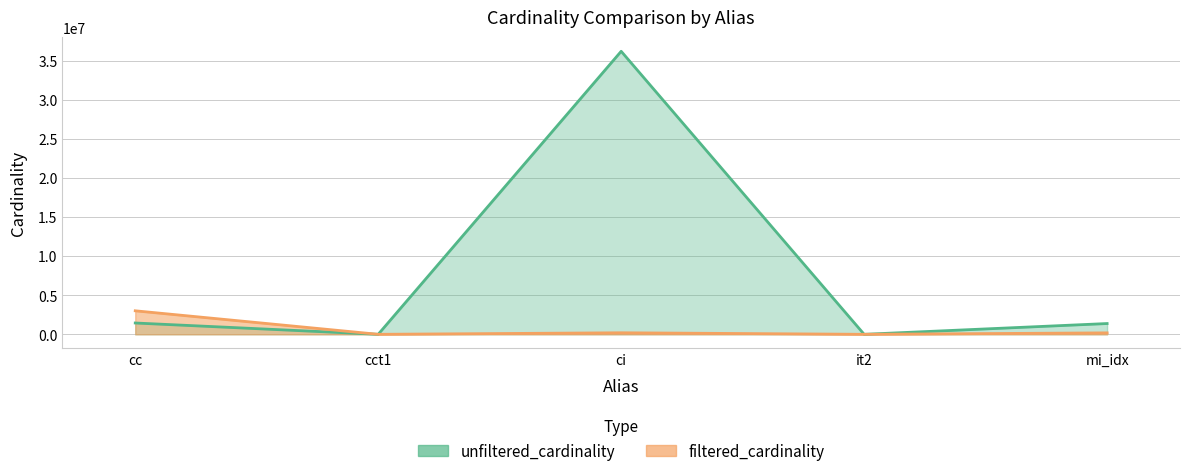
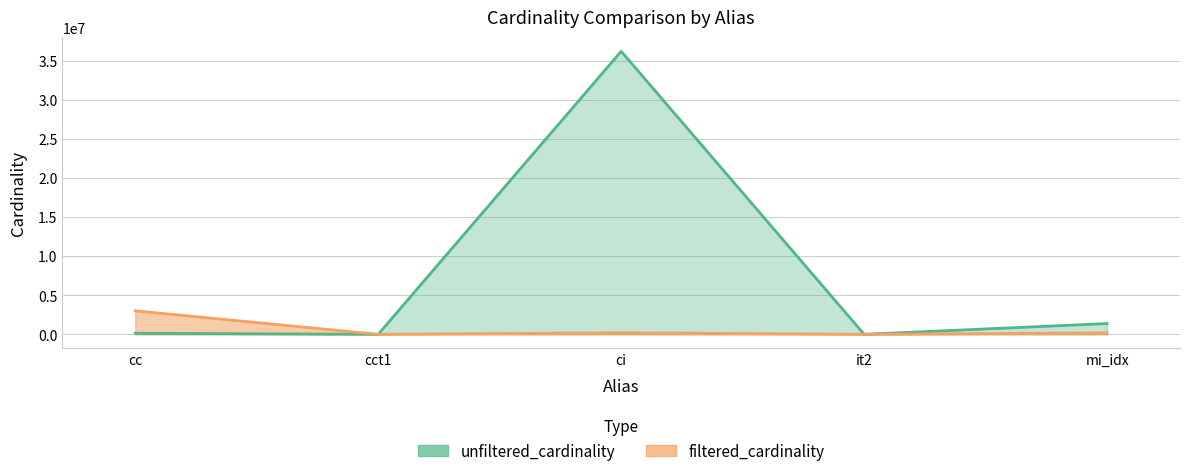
  {
    "unfiltered_cardinality": {
-     "cc": 1000000,
+     "cc": 0,
      "ci": 36000000,
      "mi_idx": 1000000
    },
    "filtered_cardinality": {
      "cc": 3000000,
      "ci": 0,
      "mi_idx": 0
    }
  }
